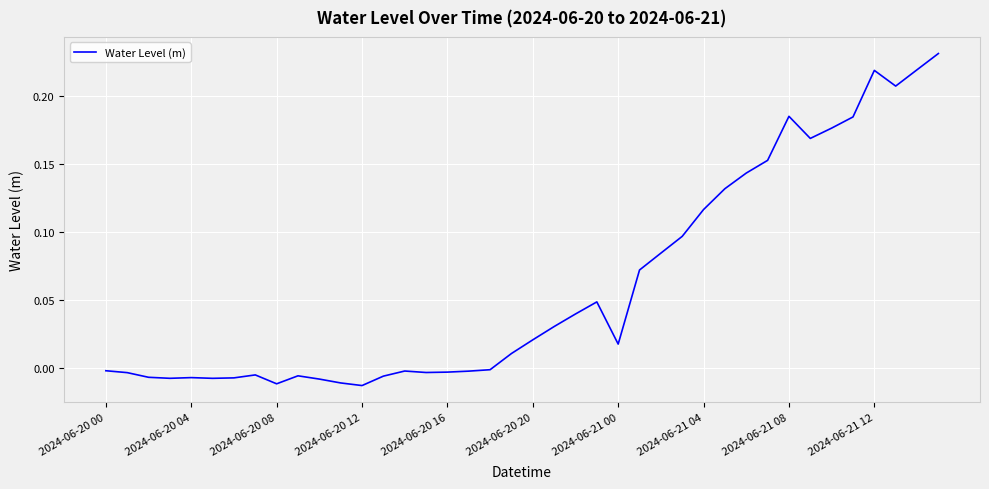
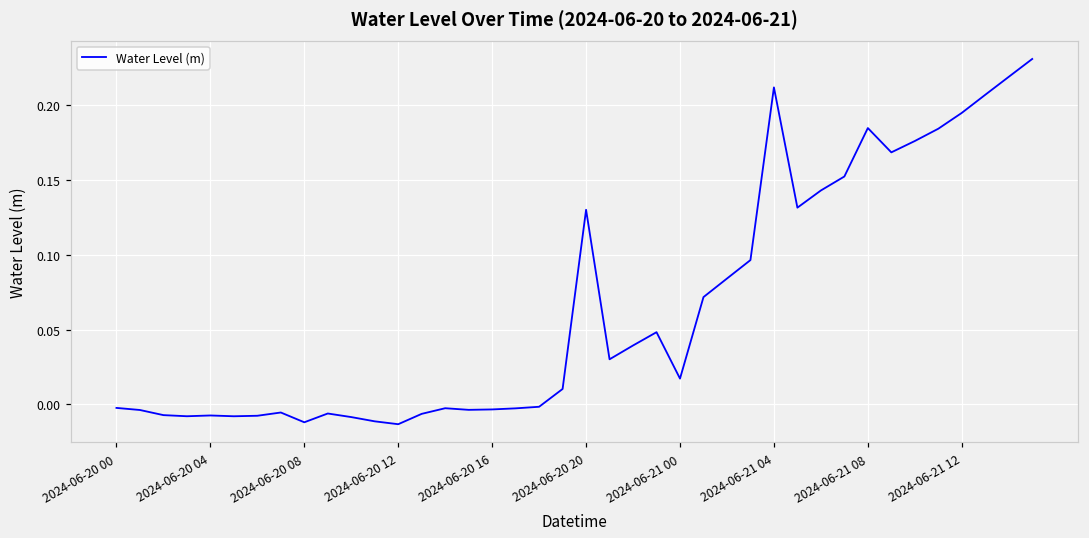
  {
    "2024-06-20 00": -0.002,
    "2024-06-20 04": -0.007,
    "2024-06-20 08": -0.012,
    "2024-06-20 12": -0.013,
    "2024-06-20 16": -0.003,
-   "2024-06-20 20": 0.020,
+   "2024-06-20 20": 0.130,
    "2024-06-21 00": 0.017,
-   "2024-06-21 04": 0.116,
+   "2024-06-21 04": 0.212,
    "2024-06-21 08": 0.185,
-   "2024-06-21 12": 0.219
+   "2024-06-21 12": 0.195
  }
